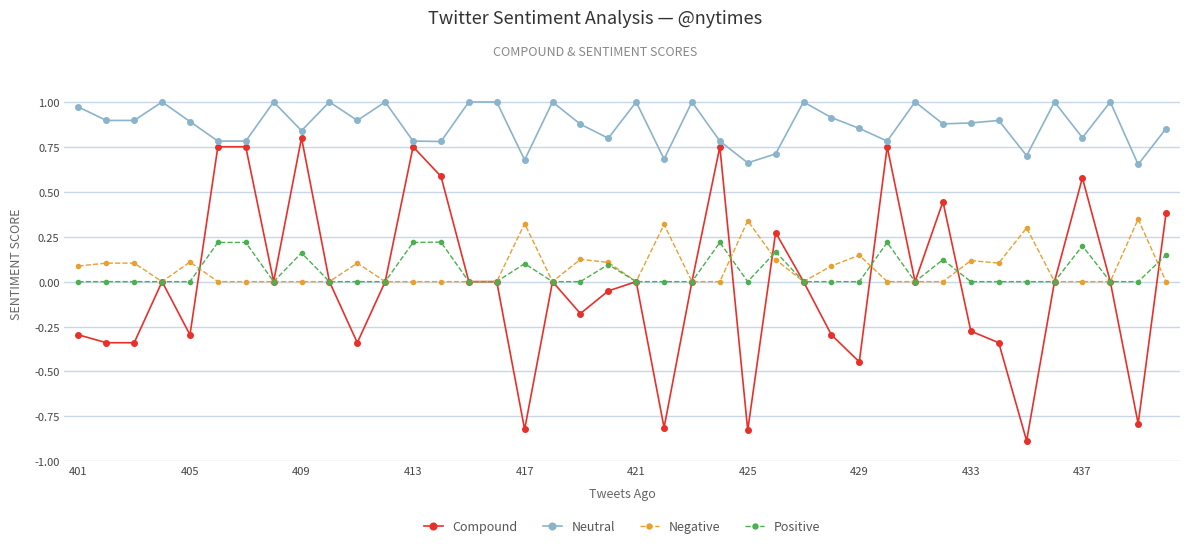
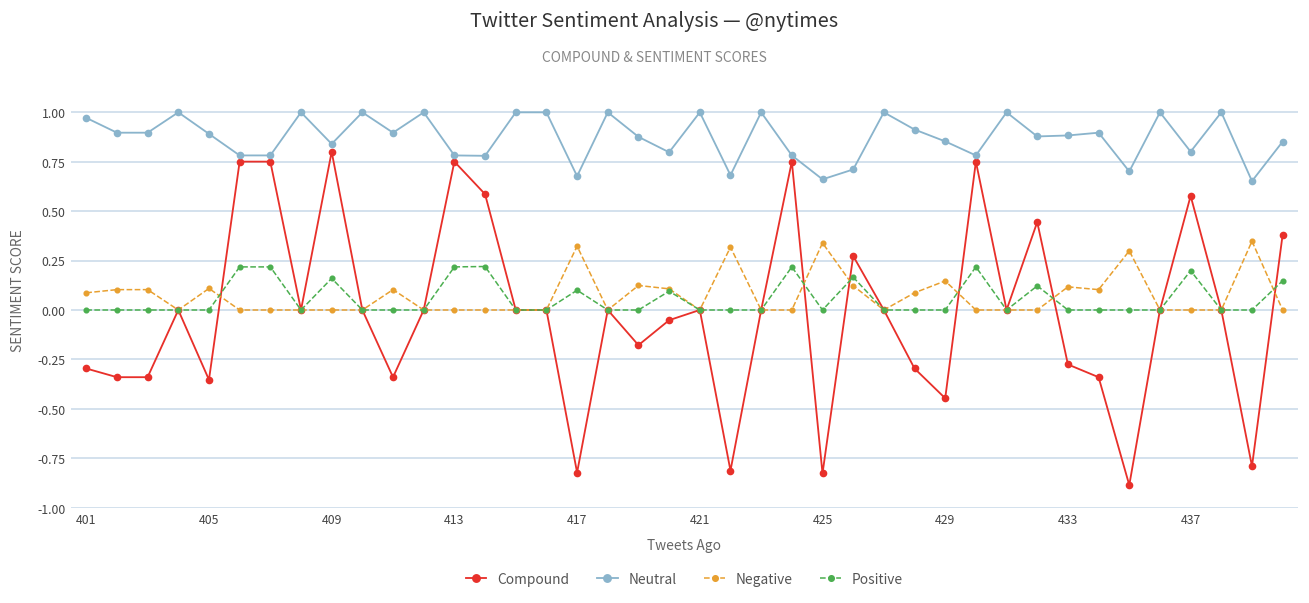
  {
    "Compound": {
      "401": -0.30,
-     "405": -0.30,
+     "405": -0.35,
      "409": 0.80,
      "413": 0.75,
      "417": -0.82,
      "425": -0.83,
      "429": -0.45,
      "433": -0.28,
      "437": 0.58
    },
    "Neutral": {
      "401": 0.97,
      "405": 0.89,
      "409": 0.84,
      "413": 0.78,
      "417": 0.68,
      "421": 1.00,
      "425": 0.66,
      "429": 0.85,
      "433": 0.88,
      "437": 0.80
    },
    "Negative": {
      "401": 0.09,
      "405": 0.11,
      "409": 0.00,
      "413": 0.00,
      "417": 0.32,
      "425": 0.34,
      "429": 0.15,
      "433": 0.12,
      "437": 0.00
    },
    "Positive": {
      "401": 0.00,
      "405": 0.00,
      "409": 0.16,
      "413": 0.22,
      "417": 0.10,
      "425": 0.00,
      "429": 0.00,
      "433": 0.00,
      "437": 0.20
    }
  }
